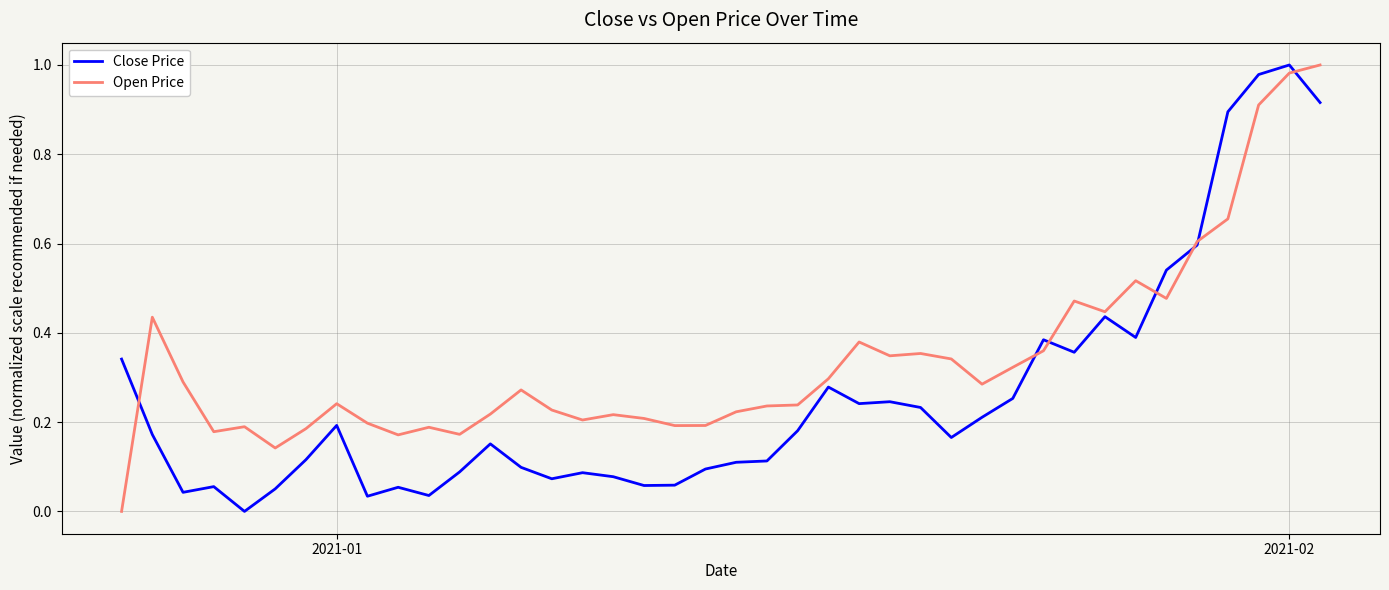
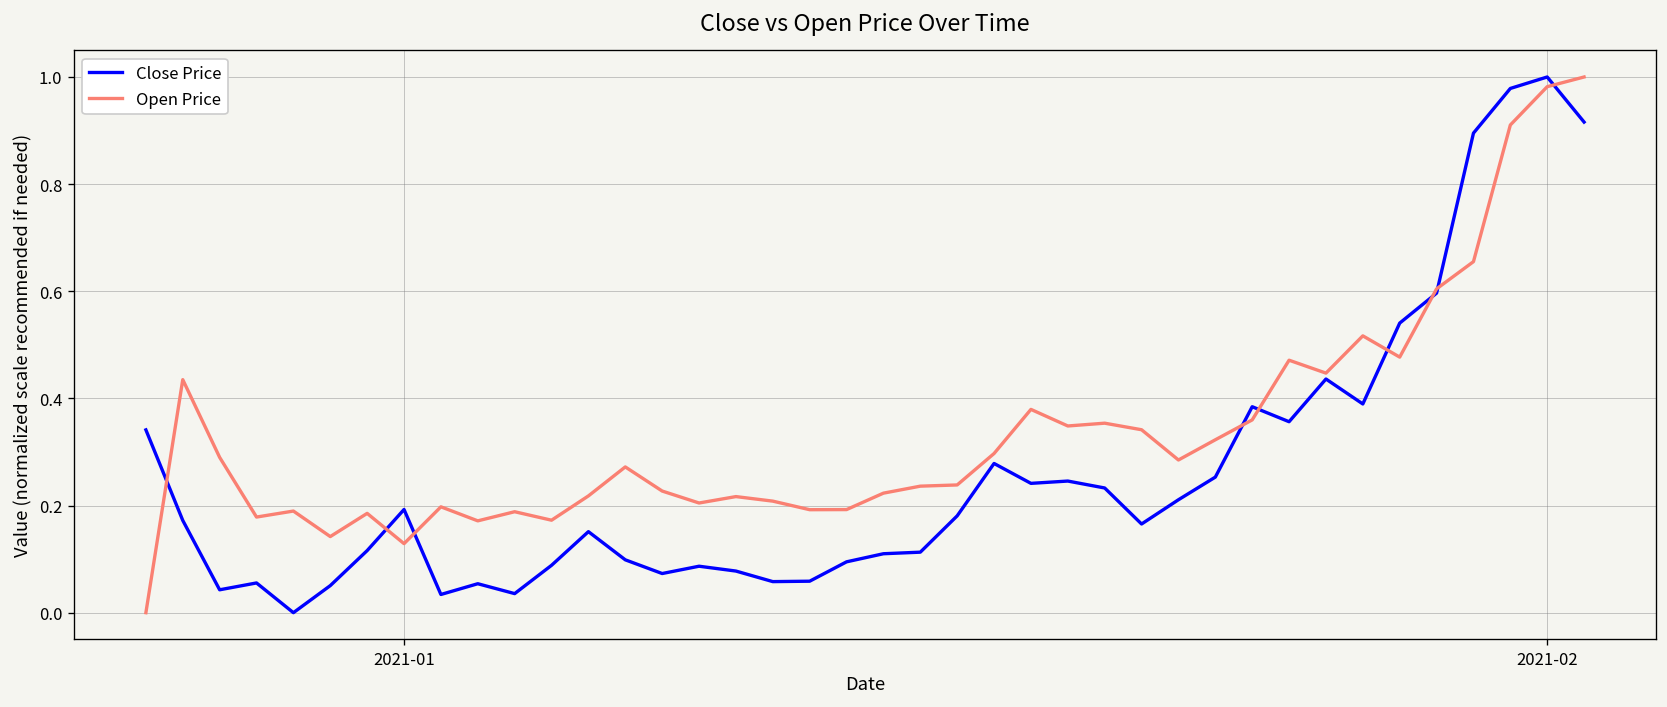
  {
    "Close Price": {
      "2021-01": 0.19,
      "2021-02": 1.00
    },
    "Open Price": {
-     "2021-01": 0.24,
+     "2021-01": 0.13,
      "2021-02": 0.98
    }
  }
